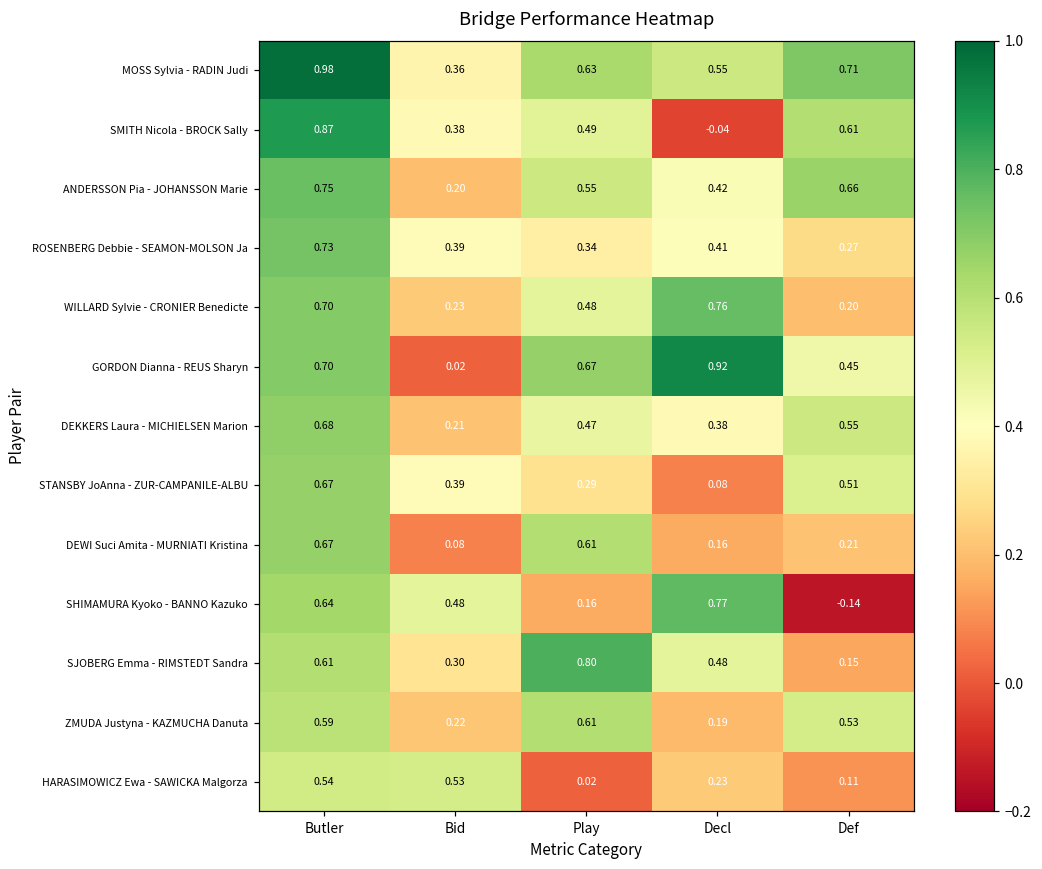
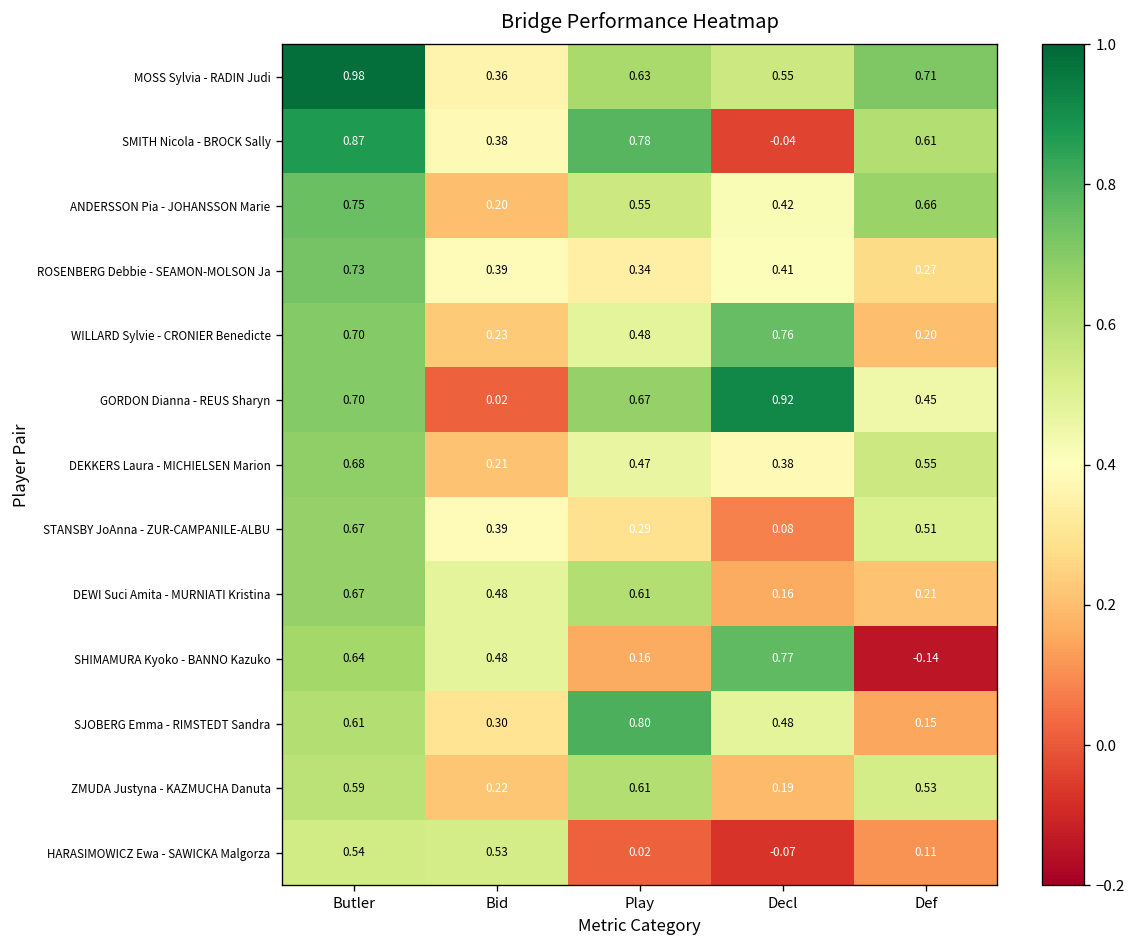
  {
    "MOSS Sylvia - RADIN Judi": {
      "Butler": 0.98,
      "Bid": 0.36,
      "Play": 0.63,
      "Decl": 0.55,
      "Def": 0.71
    },
    "SMITH Nicola - BROCK Sally": {
      "Butler": 0.87,
      "Bid": 0.38,
-     "Play": 0.49,
+     "Play": 0.78,
      "Decl": -0.04,
      "Def": 0.61
    },
    "ANDERSSON Pia - JOHANSSON Marie": {
      "Butler": 0.75,
      "Bid": 0.20,
      "Play": 0.55,
      "Decl": 0.42,
      "Def": 0.66
    },
    "ROSENBERG Debbie - SEAMON-MOLSON Ja": {
      "Butler": 0.73,
      "Bid": 0.39,
      "Play": 0.34,
      "Decl": 0.41,
      "Def": 0.27
    },
    "WILLARD Sylvie - CRONIER Benedicte": {
      "Butler": 0.70,
      "Bid": 0.23,
      "Play": 0.48,
      "Decl": 0.76,
      "Def": 0.20
    },
    "GORDON Dianna - REUS Sharyn": {
      "Butler": 0.70,
      "Bid": 0.02,
      "Play": 0.67,
      "Decl": 0.92,
      "Def": 0.45
    },
    "DEKKERS Laura - MICHIELSEN Marion": {
      "Butler": 0.68,
      "Bid": 0.21,
      "Play": 0.47,
      "Decl": 0.38,
      "Def": 0.55
    },
    "STANSBY JoAnna - ZUR-CAMPANILE-ALBU": {
      "Butler": 0.67,
      "Bid": 0.39,
      "Play": 0.29,
      "Decl": 0.08,
      "Def": 0.51
    },
    "DEWI Suci Amita - MURNIATI Kristina": {
      "Butler": 0.67,
-     "Bid": 0.08,
+     "Bid": 0.48,
      "Play": 0.61,
      "Decl": 0.16,
      "Def": 0.21
    },
    "SHIMAMURA Kyoko - BANNO Kazuko": {
      "Butler": 0.64,
      "Bid": 0.48,
      "Play": 0.16,
      "Decl": 0.77,
      "Def": -0.14
    },
    "SJOBERG Emma - RIMSTEDT Sandra": {
      "Butler": 0.61,
      "Bid": 0.30,
      "Play": 0.80,
      "Decl": 0.48,
      "Def": 0.15
    },
    "ZMUDA Justyna - KAZMUCHA Danuta": {
      "Butler": 0.59,
      "Bid": 0.22,
      "Play": 0.61,
      "Decl": 0.19,
      "Def": 0.53
    },
    "HARASIMOWICZ Ewa - SAWICKA Malgorza": {
      "Butler": 0.54,
      "Bid": 0.53,
      "Play": 0.02,
-     "Decl": 0.23,
+     "Decl": -0.07,
      "Def": 0.11
    }
  }
